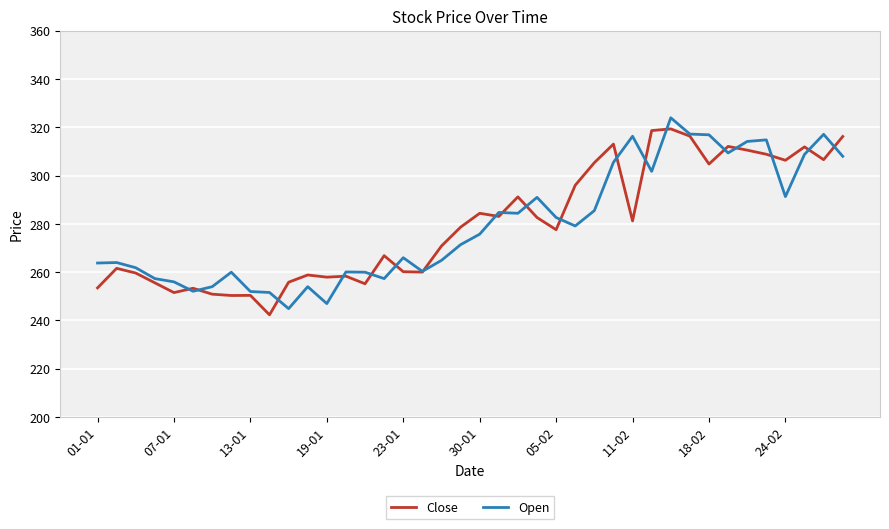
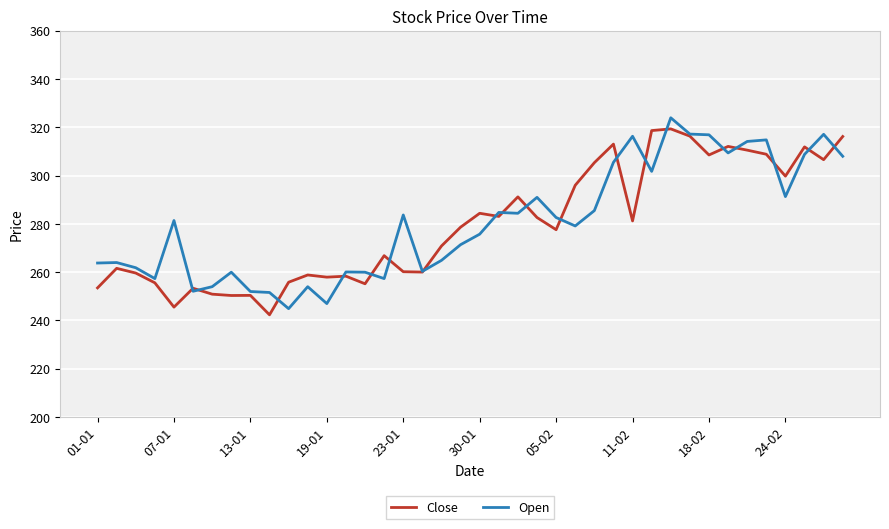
  {
    "Close": {
      "01-01": 254,
-     "07-01": 252,
+     "07-01": 246,
      "13-01": 250,
      "19-01": 258,
      "23-01": 260,
      "30-01": 284,
      "05-02": 278,
      "11-02": 281,
-     "18-02": 305,
-     "24-02": 306
+     "18-02": 309,
+     "24-02": 300
    },
    "Open": {
      "01-01": 264,
-     "07-01": 256,
+     "07-01": 281,
      "13-01": 252,
      "19-01": 247,
-     "23-01": 266,
+     "23-01": 284,
      "30-01": 276,
      "05-02": 283,
      "11-02": 316,
      "18-02": 317,
      "24-02": 291
    }
  }
